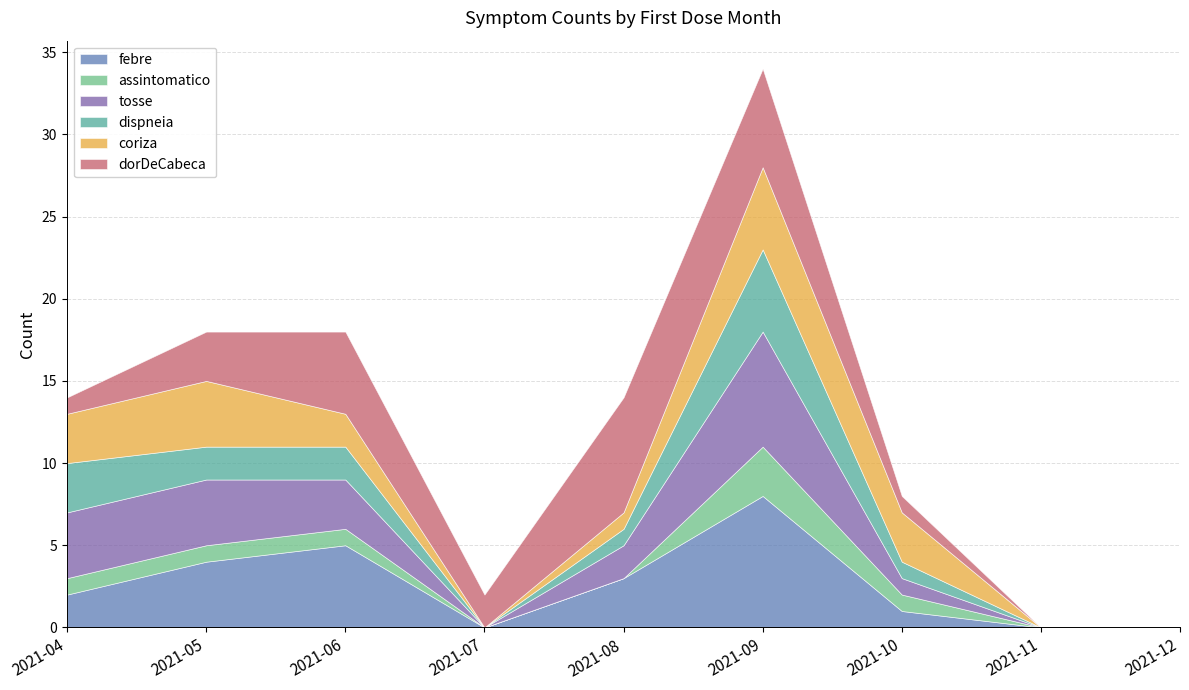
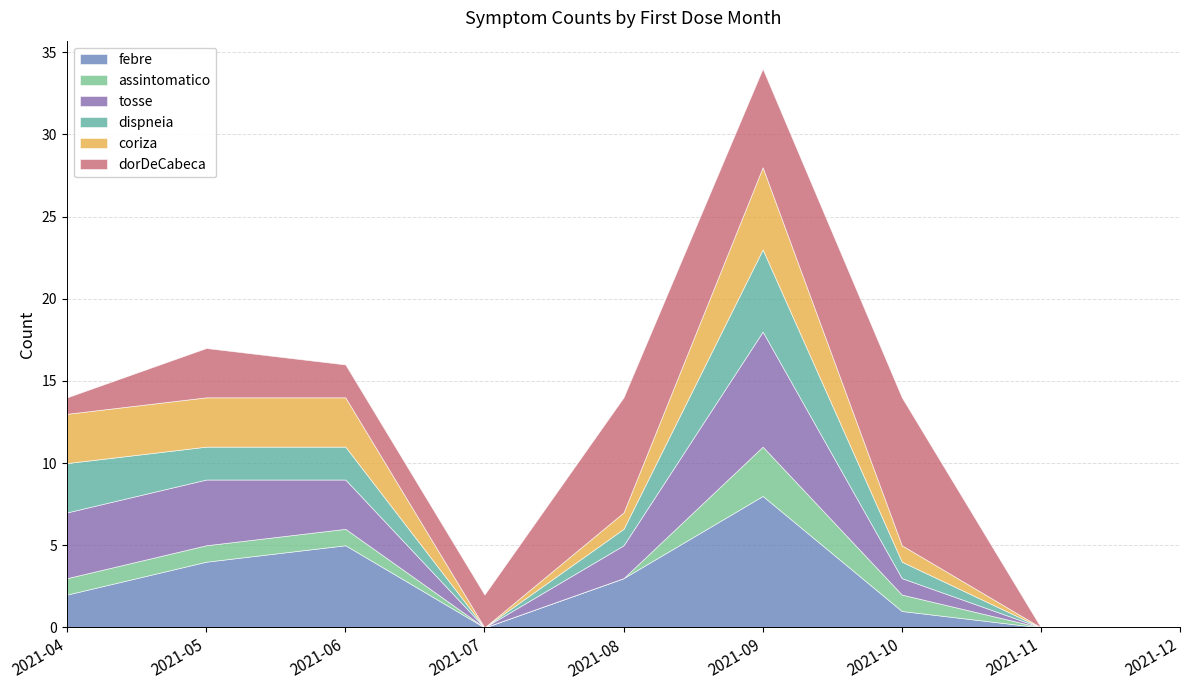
  {
    "coriza": {
      "2021-04": 3,
-     "2021-05": 4,
-     "2021-06": 2,
+     "2021-05": 3,
+     "2021-06": 3,
      "2021-08": 1,
      "2021-09": 5,
-     "2021-10": 3
+     "2021-10": 1
    },
    "dorDeCabeca": {
      "2021-04": 1,
      "2021-05": 3,
-     "2021-06": 5,
+     "2021-06": 2,
      "2021-07": 2,
      "2021-08": 7,
      "2021-09": 6,
-     "2021-10": 1
+     "2021-10": 9
    }
  }
